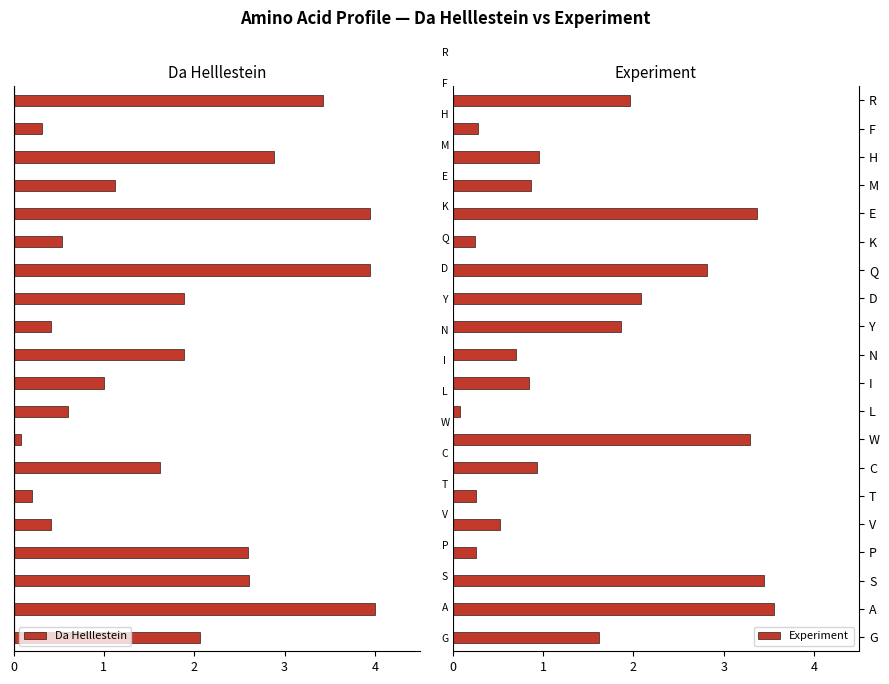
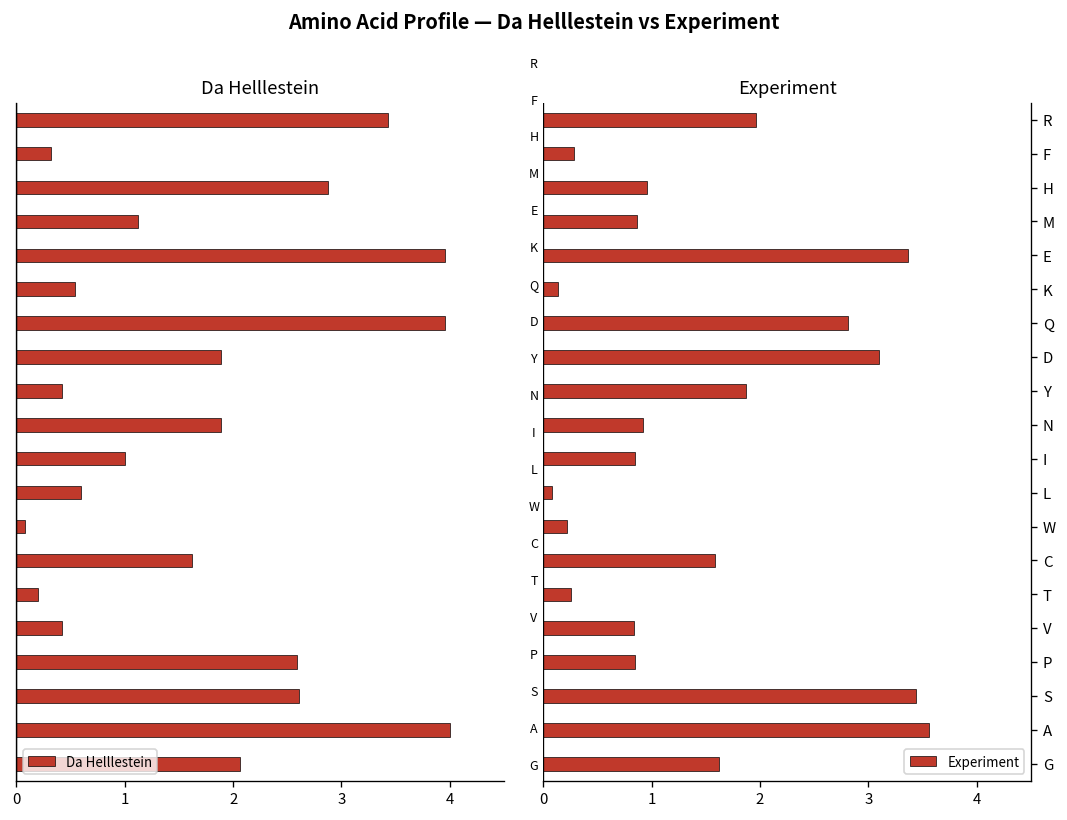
  {
    "Experiment": {
      "R": 2.0,
      "F": 0.3,
      "H": 1.0,
      "M": 0.9,
      "E": 3.4,
-     "K": 0.2,
+     "K": 0.1,
      "Q": 2.8,
-     "D": 2.1,
+     "D": 3.1,
      "Y": 1.9,
-     "N": 0.7,
+     "N": 0.9,
      "I": 0.8,
      "L": 0.1,
-     "W": 3.3,
-     "C": 0.9,
+     "W": 0.2,
+     "C": 1.6,
      "T": 0.3,
-     "V": 0.5,
-     "P": 0.3,
+     "V": 0.8,
+     "P": 0.8,
      "S": 3.4,
      "A": 3.6,
      "G": 1.6
    }
  }
